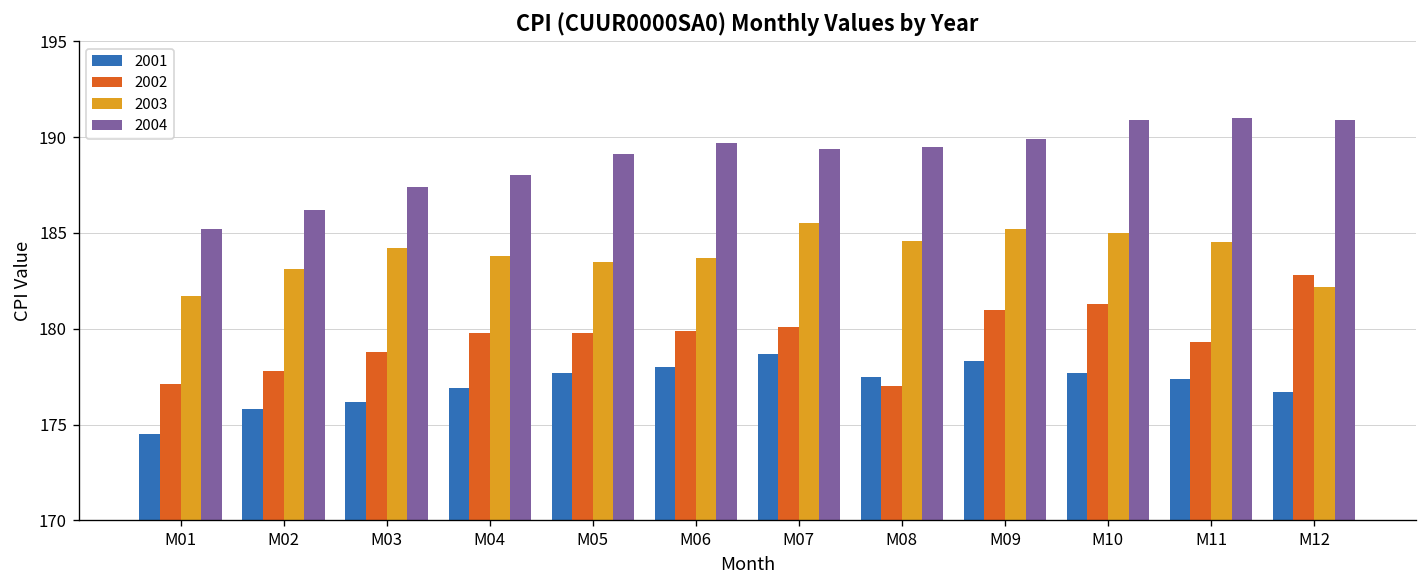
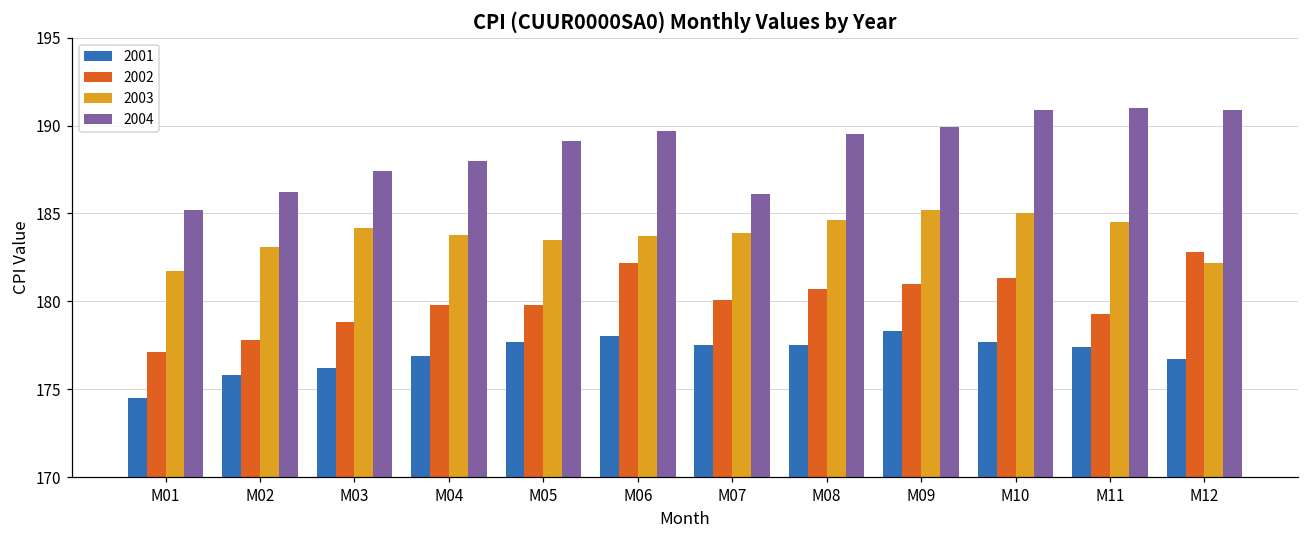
  {
    "2001": {
      "M01": 174.5,
      "M02": 175.8,
      "M03": 176.2,
      "M04": 176.9,
      "M05": 177.7,
      "M06": 178.0,
-     "M07": 178.7,
+     "M07": 177.5,
      "M08": 177.5,
      "M09": 178.3,
      "M10": 177.7,
      "M11": 177.4,
      "M12": 176.7
    },
    "2002": {
      "M01": 177.1,
      "M02": 177.8,
      "M03": 178.8,
      "M04": 179.8,
      "M05": 179.8,
-     "M06": 179.9,
+     "M06": 182.2,
      "M07": 180.1,
-     "M08": 177.0,
+     "M08": 180.7,
      "M09": 181.0,
      "M10": 181.3,
      "M11": 179.3,
      "M12": 182.8
    },
    "2003": {
      "M01": 181.7,
      "M02": 183.1,
      "M03": 184.2,
      "M04": 183.8,
      "M05": 183.5,
      "M06": 183.7,
-     "M07": 185.5,
+     "M07": 183.9,
      "M08": 184.6,
      "M09": 185.2,
      "M10": 185.0,
      "M11": 184.5,
      "M12": 182.2
    },
    "2004": {
      "M01": 185.2,
      "M02": 186.2,
      "M03": 187.4,
      "M04": 188.0,
      "M05": 189.1,
      "M06": 189.7,
-     "M07": 189.4,
+     "M07": 186.1,
      "M08": 189.5,
      "M09": 189.9,
      "M10": 190.9,
      "M11": 191.0,
      "M12": 190.9
    }
  }
